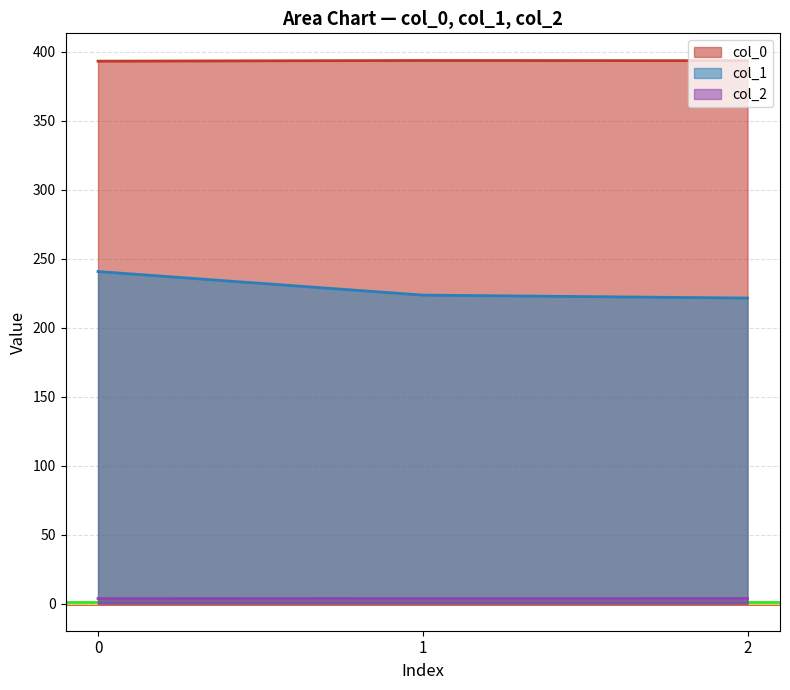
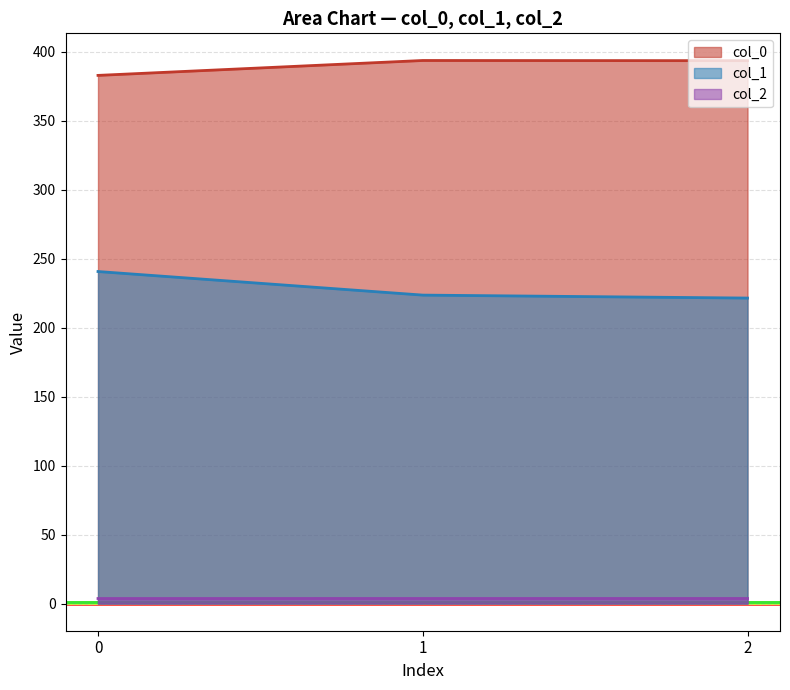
  {
    "col_0": {
-     "0": 393,
+     "0": 383,
      "1": 394
    },
    "col_1": {
      "0": 241,
      "1": 224,
      "2": 222
    },
    "col_2": {
      "0": 4,
      "1": 4,
      "2": 4
    }
  }
